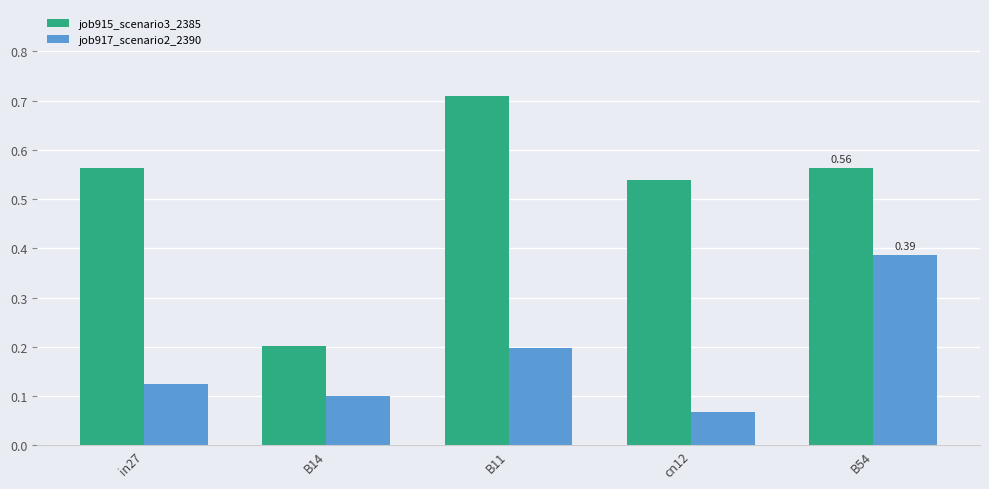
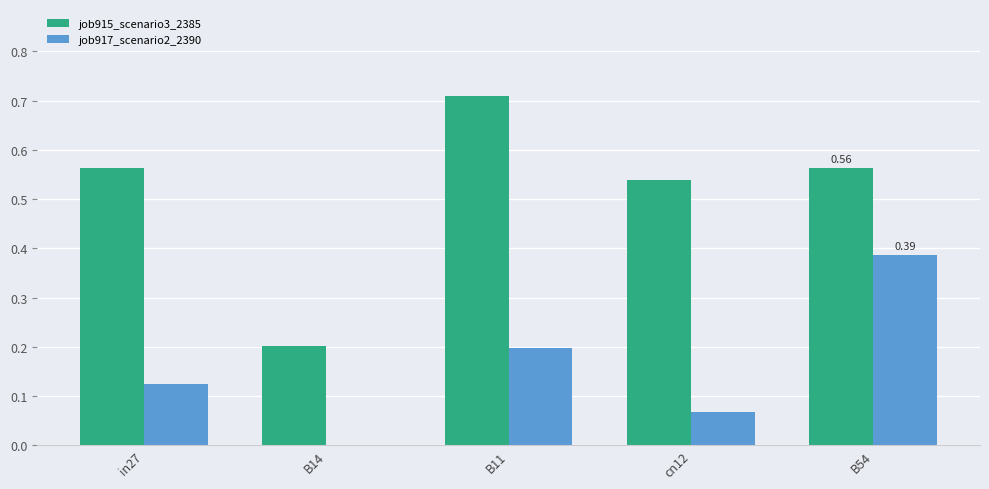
  {
    "job915_scenario3_2385": {
      "B54": 0.56
    },
    "job917_scenario2_2390": {
      "in27": 0.13,
-     "B14": 0.1,
+     "B14": 0.0,
      "B11": 0.2,
      "cn12": 0.07
    }
  }
